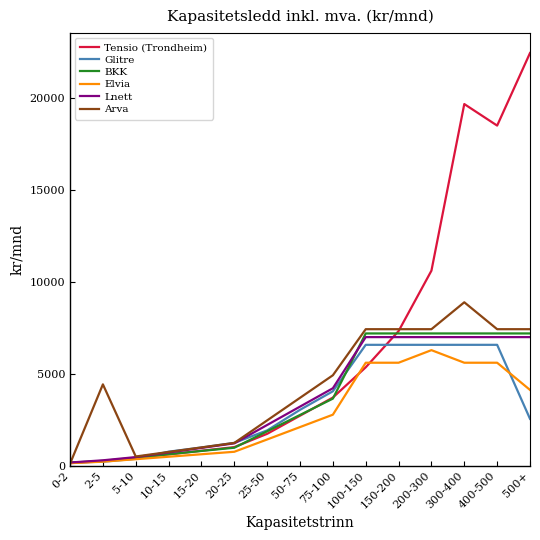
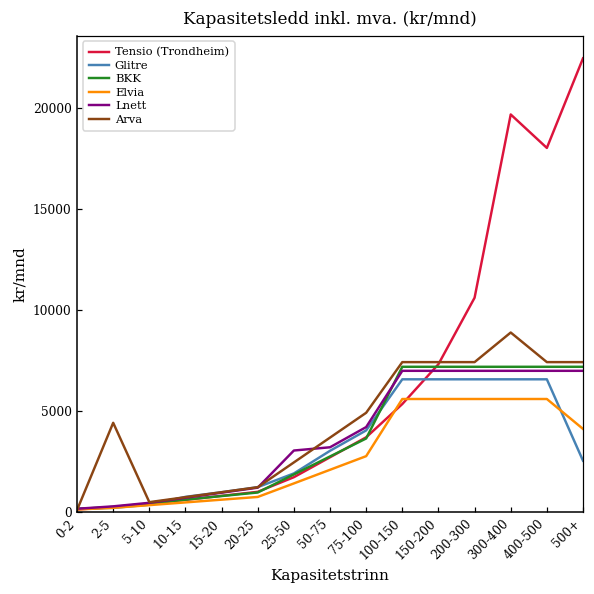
  {
    "Tensio (Trondheim)": {
      "100-150": 5400,
      "200-300": 10600,
      "300-400": 19700,
-     "400-500": 18500,
+     "400-500": 18000,
      "500+": 22500
    },
    "Glitre": {
      "50-75": 3000,
      "75-100": 4100,
      "100-150": 6600,
      "150-200": 6600,
      "200-300": 6600,
      "300-400": 6600,
      "400-500": 6600,
      "500+": 2600
    },
    "BKK": {
      "100-150": 7200,
      "200-300": 7200,
      "300-400": 7200,
      "400-500": 7200,
      "500+": 7200
    },
    "Elvia": {
      "15-20": 600,
      "20-25": 800,
      "25-50": 1400,
      "50-75": 2100,
      "75-100": 2800,
      "100-150": 5600,
      "150-200": 5600,
-     "200-300": 6300,
+     "200-300": 5600,
      "300-400": 5600,
      "400-500": 5600,
      "500+": 4100
    },
    "Lnett": {
-     "25-50": 2200,
+     "25-50": 3100,
      "50-75": 3200,
      "75-100": 4200,
      "100-150": 7000,
      "150-200": 7000,
      "200-300": 7000,
      "300-400": 7000,
      "400-500": 7000,
      "500+": 7000
    },
    "Arva": {
      "2-5": 4400,
      "25-50": 2500,
      "50-75": 3700,
      "75-100": 4900,
      "100-150": 7400,
      "200-300": 7400,
      "300-400": 8900,
      "400-500": 7400,
      "500+": 7400
    }
  }
